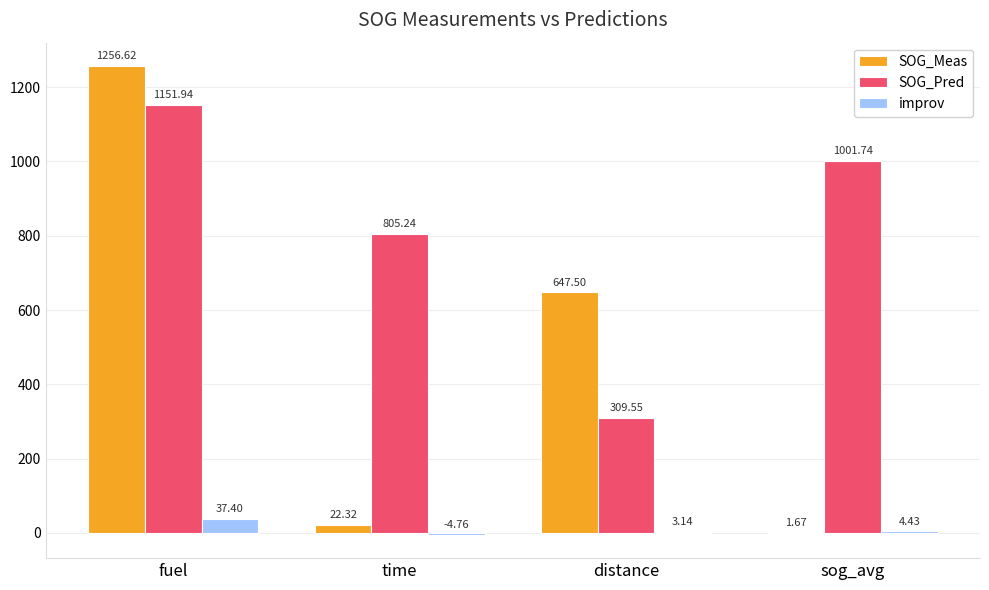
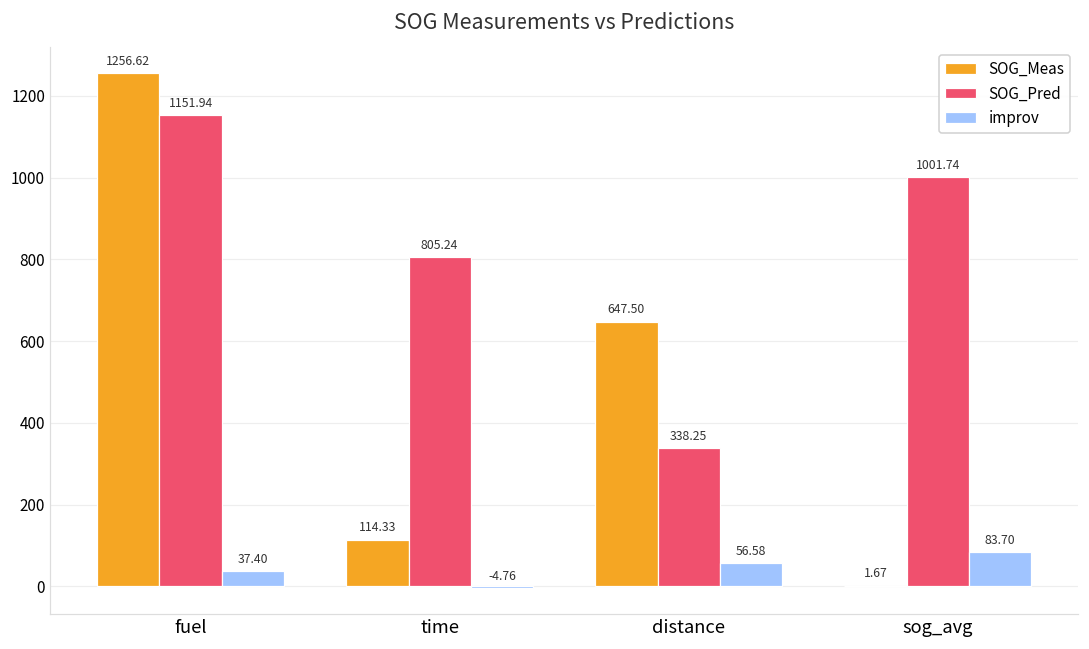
  {
    "SOG_Meas": {
      "fuel": 1256.62,
-     "time": 22.32,
+     "time": 114.33,
      "distance": 647.50,
      "sog_avg": 1.67
    },
    "SOG_Pred": {
      "fuel": 1151.94,
      "time": 805.24,
-     "distance": 309.55,
+     "distance": 338.25,
      "sog_avg": 1001.74
    },
    "improv": {
      "fuel": 37.40,
      "time": -4.76,
-     "distance": 3.14,
-     "sog_avg": 4.43
+     "distance": 56.58,
+     "sog_avg": 83.70
    }
  }
